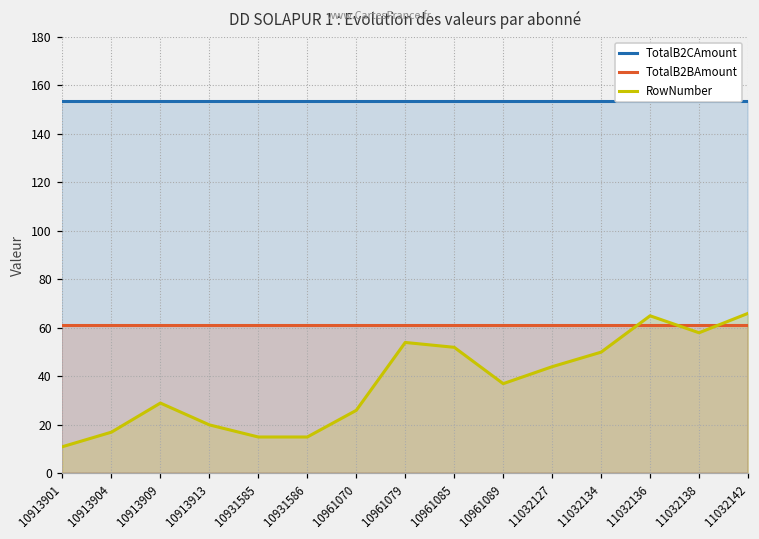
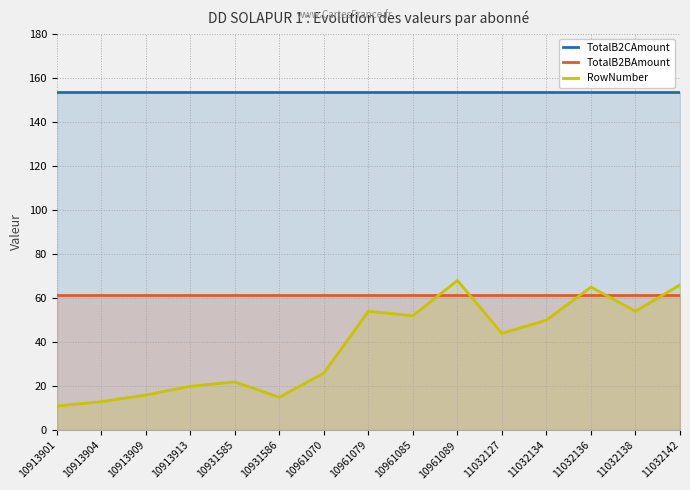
  {
    "TotalB2CAmount": {
      "10913901": 153,
      "10913904": 153,
      "10913909": 153,
      "10913913": 153,
      "10931585": 153,
      "10931586": 153,
      "10961070": 153,
      "10961079": 153,
      "10961085": 153,
      "10961089": 153,
      "11032127": 153,
      "11032134": 153,
      "11032136": 153,
      "11032138": 153,
      "11032142": 153
    },
    "TotalB2BAmount": {
      "10913901": 61,
      "10913904": 61,
      "10913909": 61,
      "10913913": 61,
      "10931585": 61,
      "10931586": 61,
      "10961070": 61,
      "10961079": 61,
      "10961085": 61,
      "10961089": 61,
      "11032127": 61,
      "11032134": 61,
      "11032136": 61,
      "11032138": 61,
      "11032142": 61
    },
    "RowNumber": {
      "10913901": 11,
-     "10913904": 17,
-     "10913909": 29,
+     "10913904": 13,
+     "10913909": 16,
      "10913913": 20,
-     "10931585": 15,
+     "10931585": 22,
      "10931586": 15,
      "10961070": 26,
      "10961079": 54,
      "10961085": 52,
-     "10961089": 37,
+     "10961089": 68,
      "11032127": 44,
      "11032134": 50,
      "11032136": 65,
-     "11032138": 58,
+     "11032138": 54,
      "11032142": 66
    }
  }
